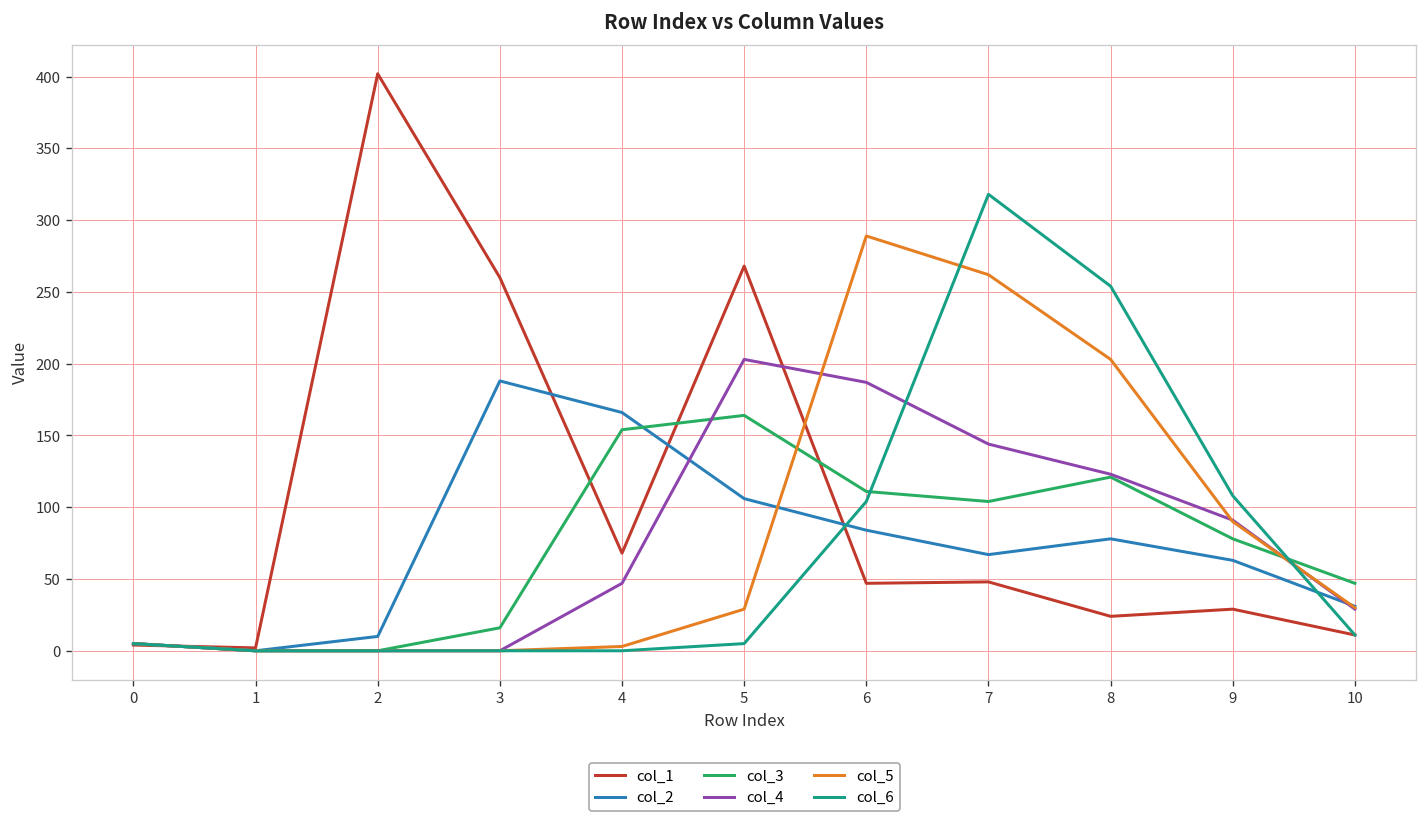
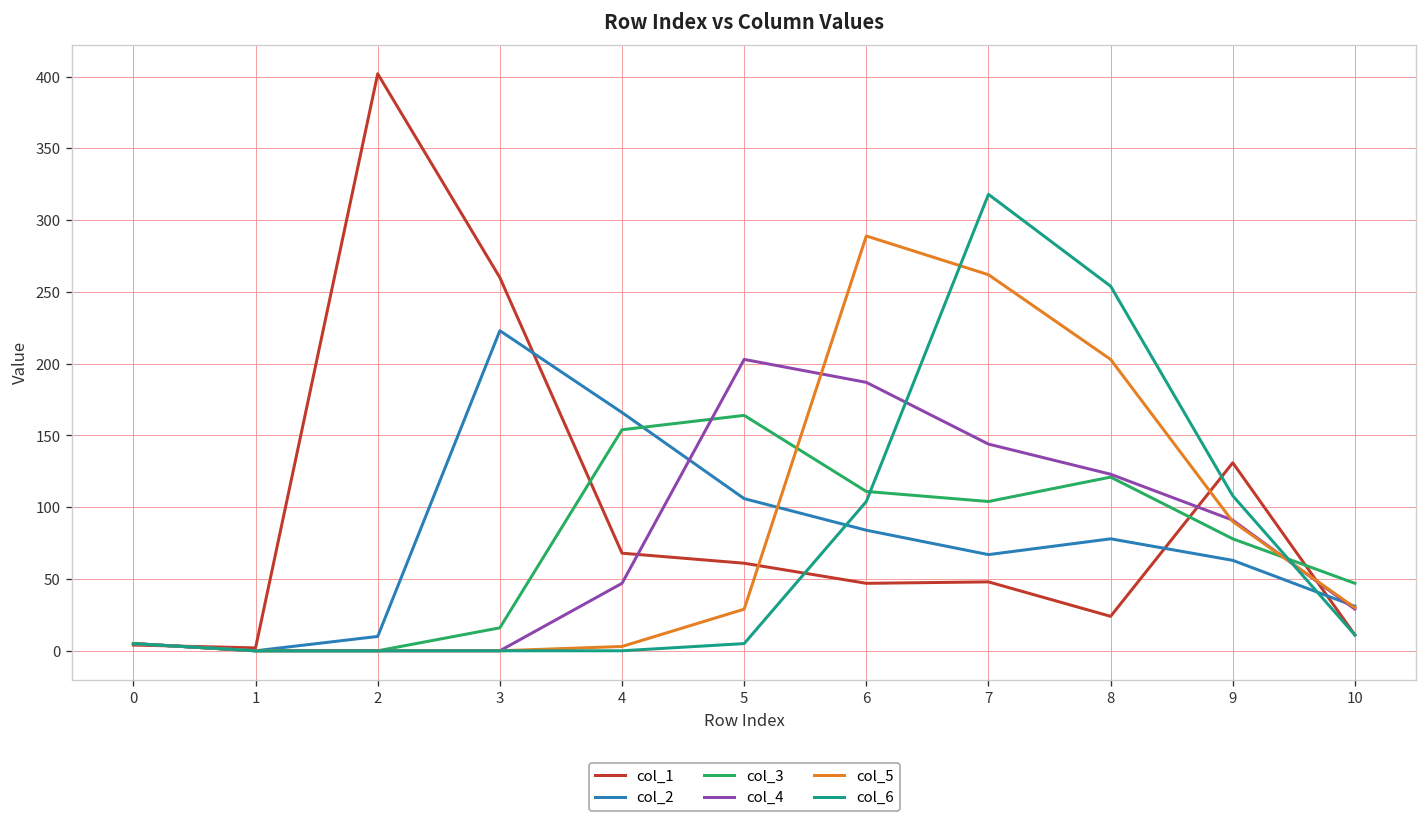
  {
    "col_1": {
      "2": 402,
      "3": 260,
      "4": 68,
-     "5": 268,
+     "5": 61,
      "6": 47,
      "7": 48,
      "8": 24,
-     "9": 29
+     "9": 131
    },
    "col_2": {
      "2": 10,
-     "3": 188,
+     "3": 223,
      "4": 166,
      "5": 106,
      "6": 84,
      "7": 67,
      "8": 78,
      "9": 63
    },
    "col_4": {
      "4": 47,
      "5": 203,
      "6": 187,
      "7": 144
    },
    "col_5": {
      "4": 3,
      "5": 29,
      "6": 289,
      "7": 262,
      "8": 203
    }
  }
